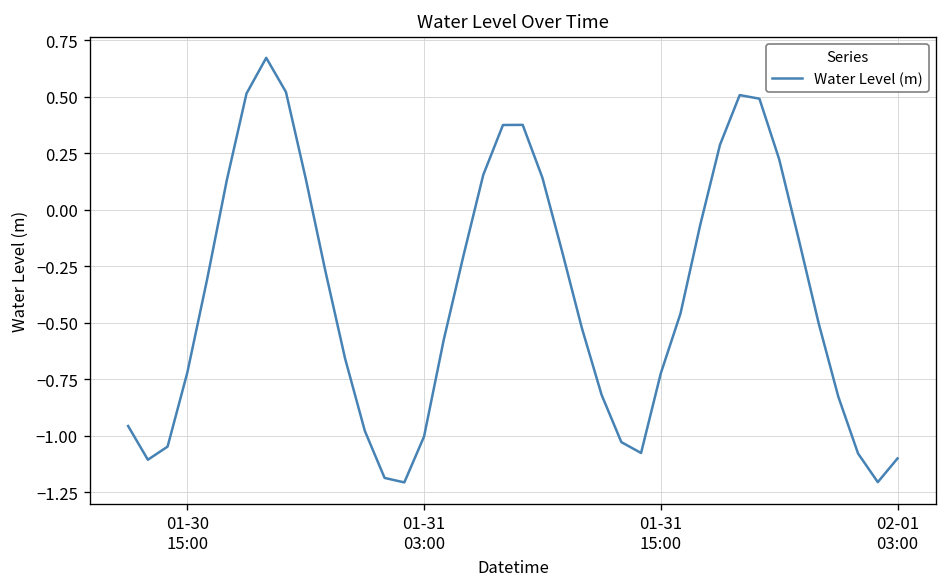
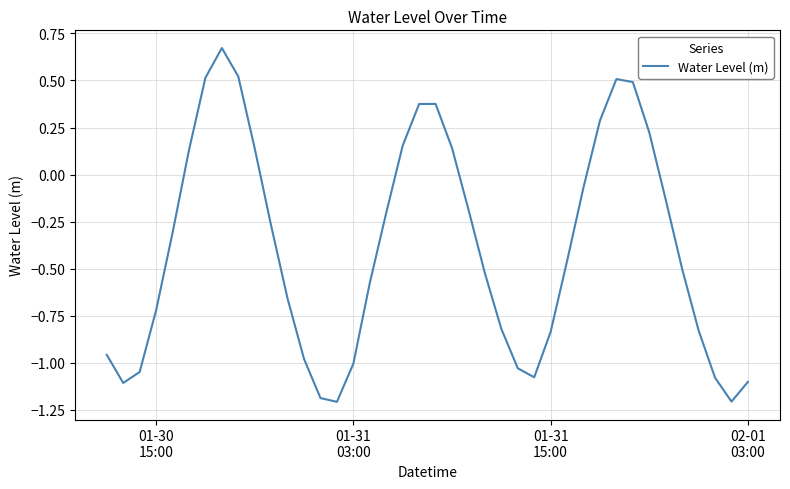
  {
    "01-30 15:00": -0.72,
    "01-31 03:00": -1.00,
-   "01-31 15:00": -0.72,
+   "01-31 15:00": -0.83,
    "02-01 03:00": -1.10
  }
